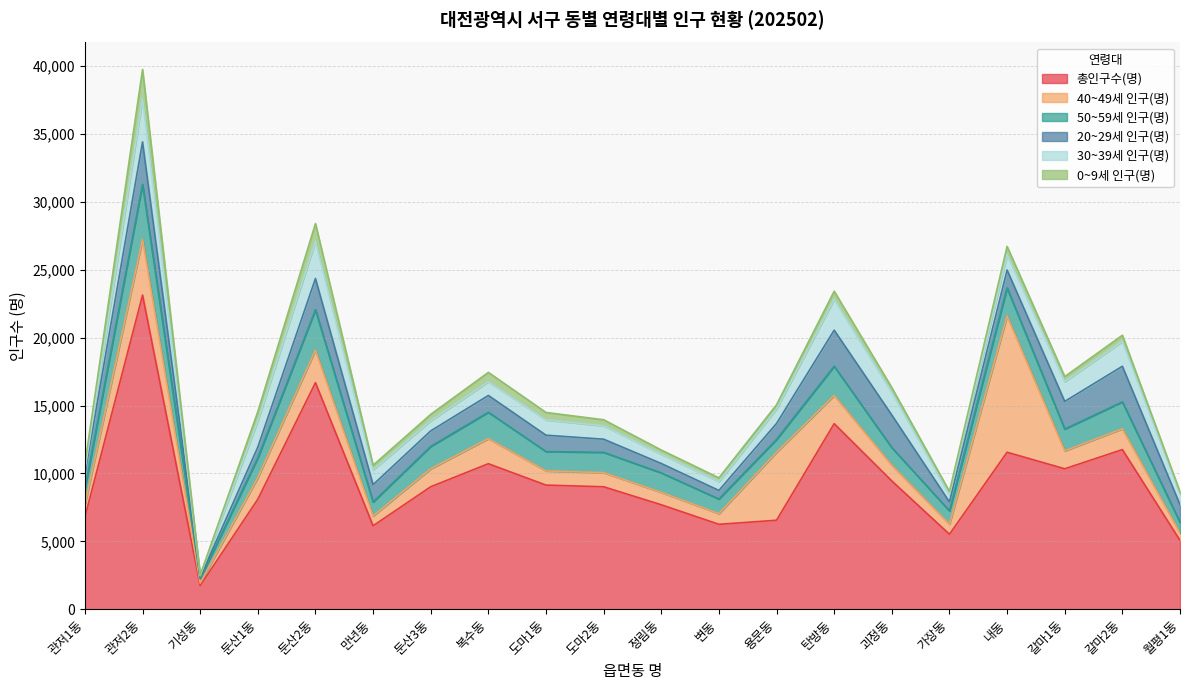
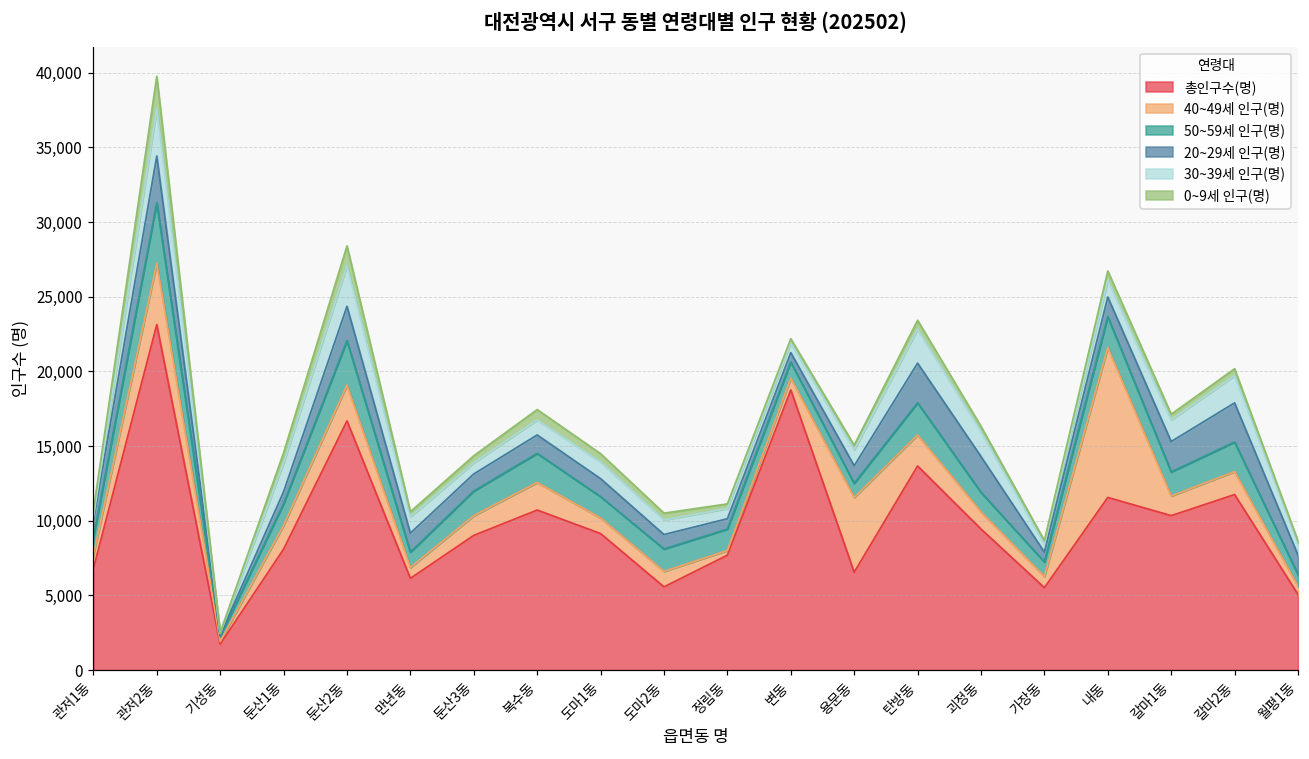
  {
    "총인구수(명)": {
      "관저1동": "6,800",
      "관저2동": "23,100",
      "둔산1동": "8,100",
      "둔산2동": "16,700",
      "만년동": "6,100",
      "둔산3동": "9,000",
      "복수동": "10,700",
      "도마1동": "9,100",
-     "도마2동": "9,000",
+     "도마2동": "5,600",
      "정림동": "7,700",
-     "변동": "6,300",
+     "변동": "18,800",
      "용문동": "6,600",
      "탄방동": "13,700",
      "괴정동": "9,400",
      "가장동": "5,500",
      "내동": "11,600",
      "갈마1동": "10,300",
      "갈마2동": "11,800",
      "월평1동": "5,100"
    },
    "40~49세 인구(명)": {
      "관저1동": "900",
      "관저2동": "4,100",
      "둔산1동": "1,600",
      "둔산2동": "2,400",
      "만년동": "700",
      "둔산3동": "1,300",
      "복수동": "1,800",
      "도마1동": "1,000",
      "도마2동": "1,000",
-     "정림동": "900",
+     "정림동": "300",
      "변동": "800",
      "용문동": "5,000",
      "탄방동": "2,100",
      "괴정동": "1,200",
      "가장동": "700",
      "내동": "10,000",
      "갈마1동": "1,300",
      "갈마2동": "1,500",
      "월평1동": "500"
    },
    "30~39세 인구(명)": {
      "관저1동": "300",
      "관저2동": "3,200",
      "둔산1동": "1,900",
      "둔산2동": "2,700",
      "만년동": "1,100",
      "둔산3동": "700",
      "복수동": "1,000",
      "도마1동": "1,100",
      "도마2동": "1,000",
      "정림동": "700",
      "변동": "700",
      "용문동": "1,100",
      "탄방동": "2,300",
      "괴정동": "1,700",
      "가장동": "500",
      "내동": "1,100",
      "갈마1동": "1,500",
      "갈마2동": "1,800"
    },
    "0~9세 인구(명)": {
      "관저1동": "400",
      "관저2동": "2,100",
      "둔산1동": "700",
      "둔산2동": "1,300",
      "만년동": "300",
      "둔산3동": "500",
      "복수동": "700",
      "도마1동": "600",
      "도마2동": "400",
      "정림동": "300",
      "변동": "300",
      "용문동": "300",
      "탄방동": "600",
      "괴정동": "300",
      "가장동": "200",
      "내동": "600",
      "갈마1동": "400",
      "갈마2동": "500"
    }
  }
